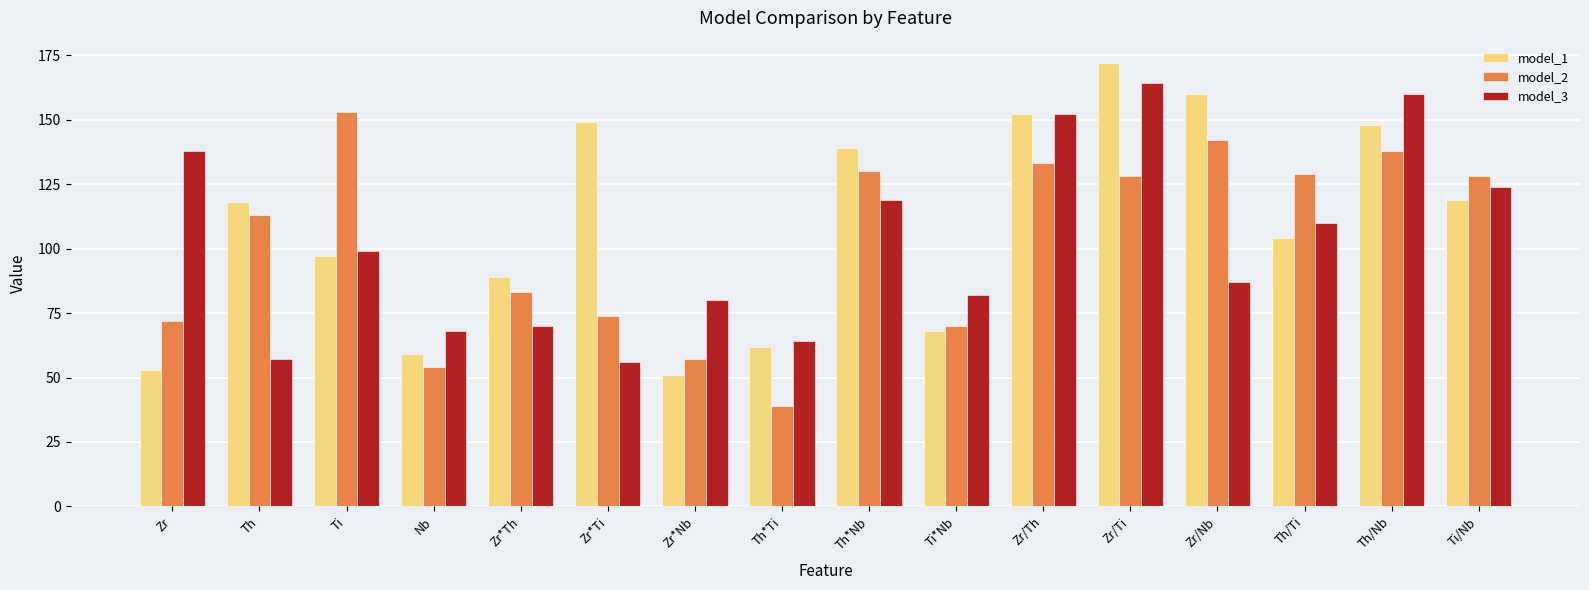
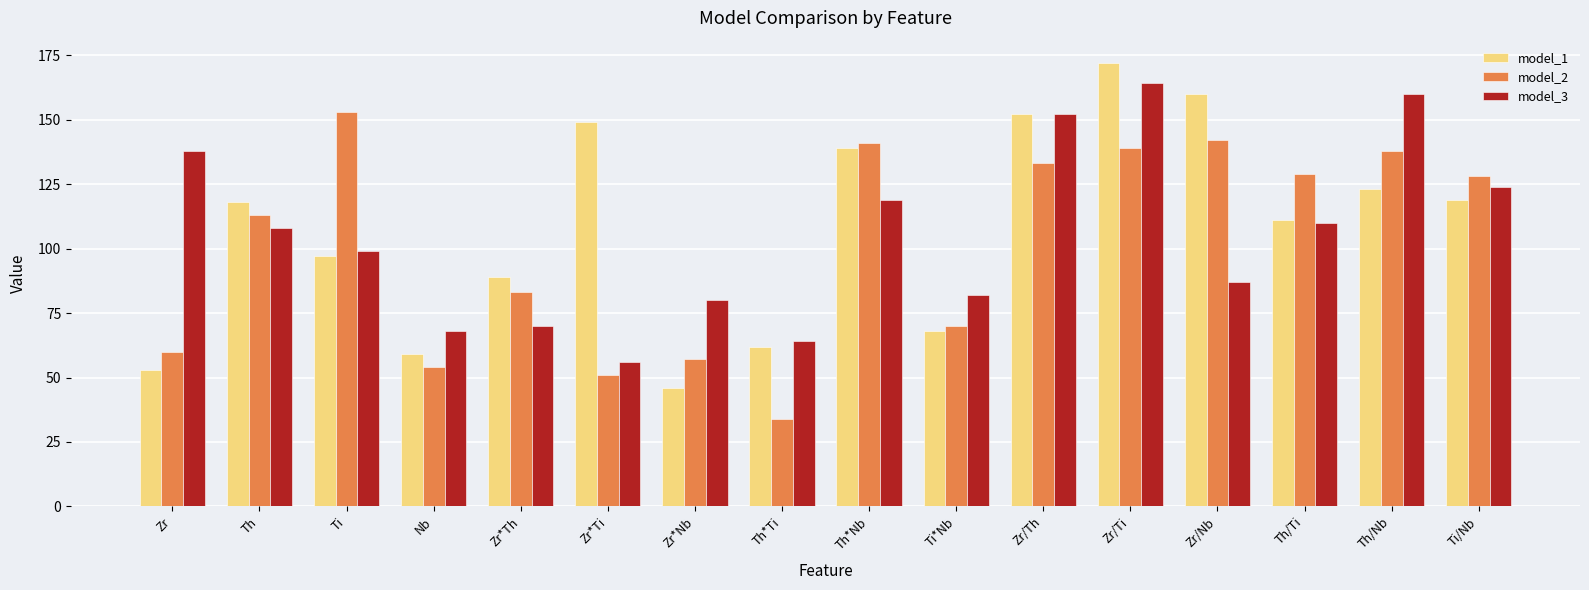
  {
    "model_1": {
      "Zr": 53,
      "Th": 118,
      "Ti": 97,
      "Nb": 59,
      "Zr*Th": 89,
      "Zr*Ti": 149,
-     "Zr*Nb": 51,
+     "Zr*Nb": 46,
      "Th*Ti": 62,
      "Th*Nb": 139,
      "Ti*Nb": 68,
      "Zr/Th": 152,
      "Zr/Ti": 172,
      "Zr/Nb": 160,
-     "Th/Ti": 104,
-     "Th/Nb": 148,
+     "Th/Ti": 111,
+     "Th/Nb": 123,
      "Ti/Nb": 119
    },
    "model_2": {
-     "Zr": 72,
+     "Zr": 60,
      "Th": 113,
      "Ti": 153,
      "Nb": 54,
      "Zr*Th": 83,
-     "Zr*Ti": 74,
+     "Zr*Ti": 51,
      "Zr*Nb": 57,
-     "Th*Ti": 39,
-     "Th*Nb": 130,
+     "Th*Ti": 34,
+     "Th*Nb": 141,
      "Ti*Nb": 70,
      "Zr/Th": 133,
-     "Zr/Ti": 128,
+     "Zr/Ti": 139,
      "Zr/Nb": 142,
      "Th/Ti": 129,
      "Th/Nb": 138,
      "Ti/Nb": 128
    },
    "model_3": {
      "Zr": 138,
-     "Th": 57,
+     "Th": 108,
      "Ti": 99,
      "Nb": 68,
      "Zr*Th": 70,
      "Zr*Ti": 56,
      "Zr*Nb": 80,
      "Th*Ti": 64,
      "Th*Nb": 119,
      "Ti*Nb": 82,
      "Zr/Th": 152,
      "Zr/Ti": 164,
      "Zr/Nb": 87,
      "Th/Ti": 110,
      "Th/Nb": 160,
      "Ti/Nb": 124
    }
  }
